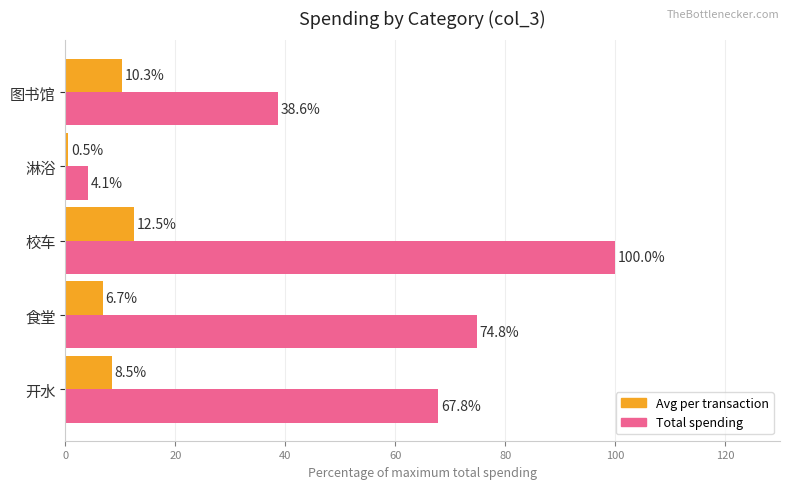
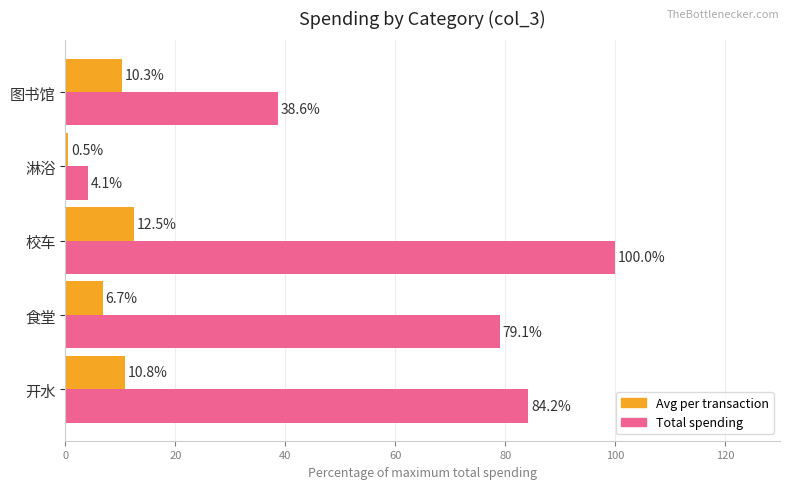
  {
    "Total spending": {
      "图书馆": "38.6%",
      "淋浴": "4.1%",
      "校车": "100.0%",
-     "食堂": "74.8%",
-     "开水": "67.8%"
+     "食堂": "79.1%",
+     "开水": "84.2%"
    },
    "Avg per transaction": {
      "图书馆": "10.3%",
      "淋浴": "0.5%",
      "校车": "12.5%",
      "食堂": "6.7%",
-     "开水": "8.5%"
+     "开水": "10.8%"
    }
  }
